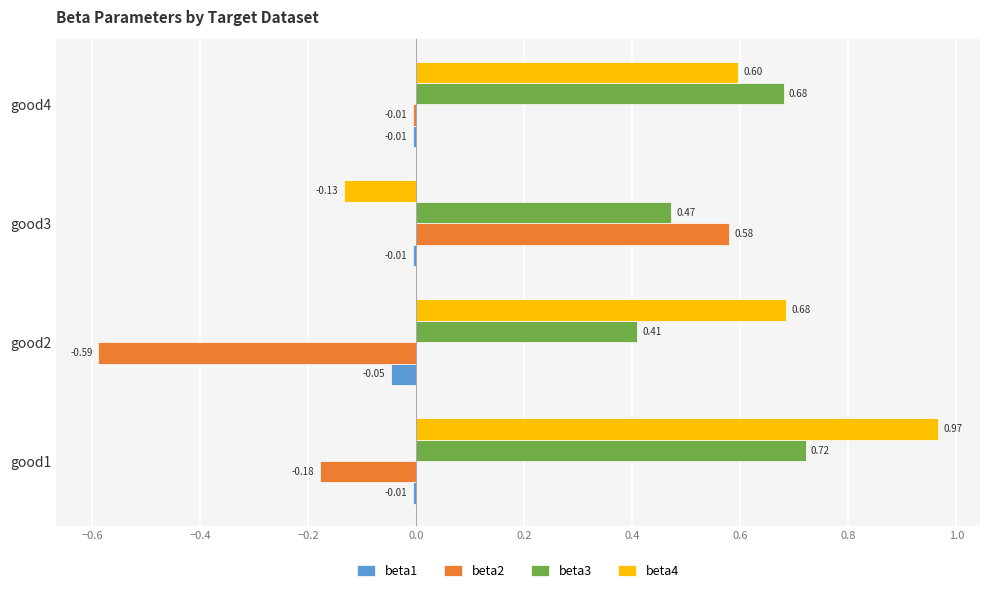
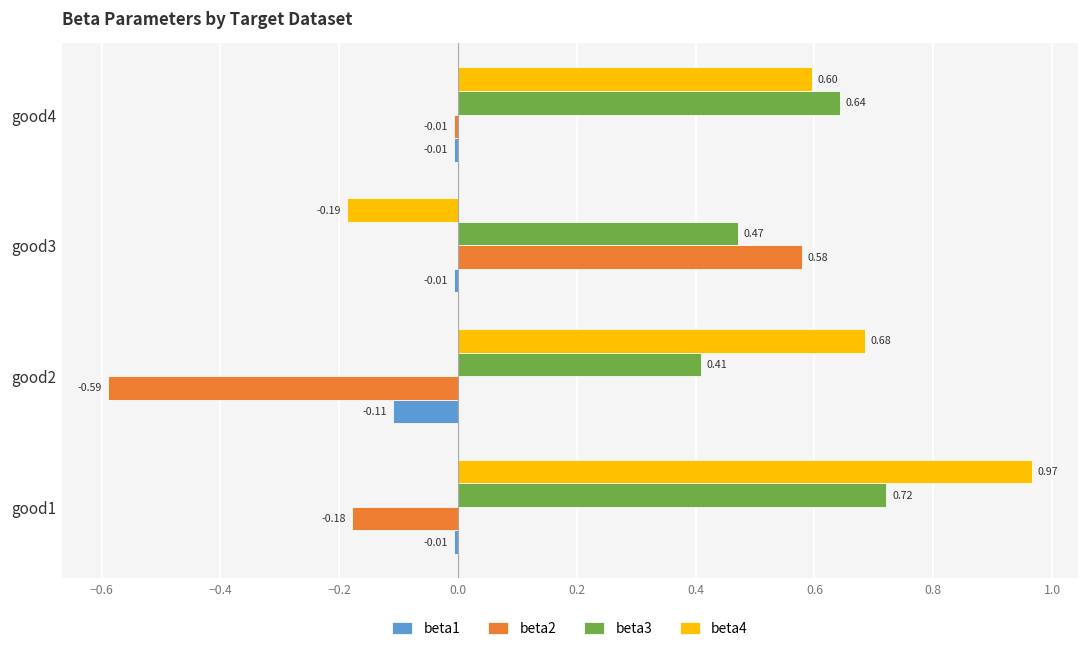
  {
    "beta1": {
      "good4": -0.01,
      "good3": -0.01,
-     "good2": -0.05,
+     "good2": -0.11,
      "good1": -0.01
    },
    "beta2": {
      "good4": -0.01,
      "good3": 0.58,
      "good2": -0.59,
      "good1": -0.18
    },
    "beta3": {
-     "good4": 0.68,
+     "good4": 0.64,
      "good3": 0.47,
      "good2": 0.41,
      "good1": 0.72
    },
    "beta4": {
      "good4": 0.60,
-     "good3": -0.13,
+     "good3": -0.19,
      "good2": 0.68,
      "good1": 0.97
    }
  }
